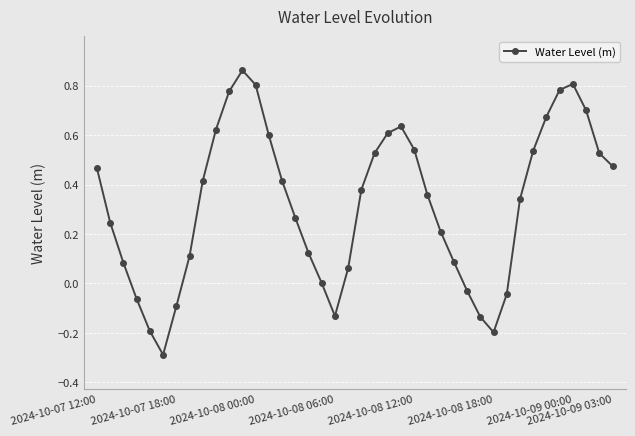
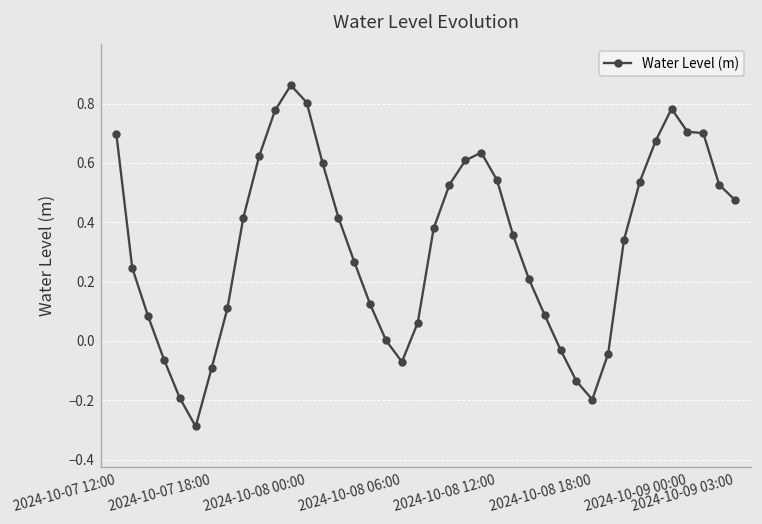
  {
-   "2024-10-07 12:00": 0.47,
+   "2024-10-07 12:00": 0.70,
    "2024-10-07 18:00": -0.09,
    "2024-10-08 00:00": 0.80,
-   "2024-10-08 06:00": -0.13,
+   "2024-10-08 06:00": -0.07,
    "2024-10-08 12:00": 0.54,
    "2024-10-08 18:00": -0.20,
-   "2024-10-09 00:00": 0.81,
+   "2024-10-09 00:00": 0.70,
    "2024-10-09 03:00": 0.47
  }
